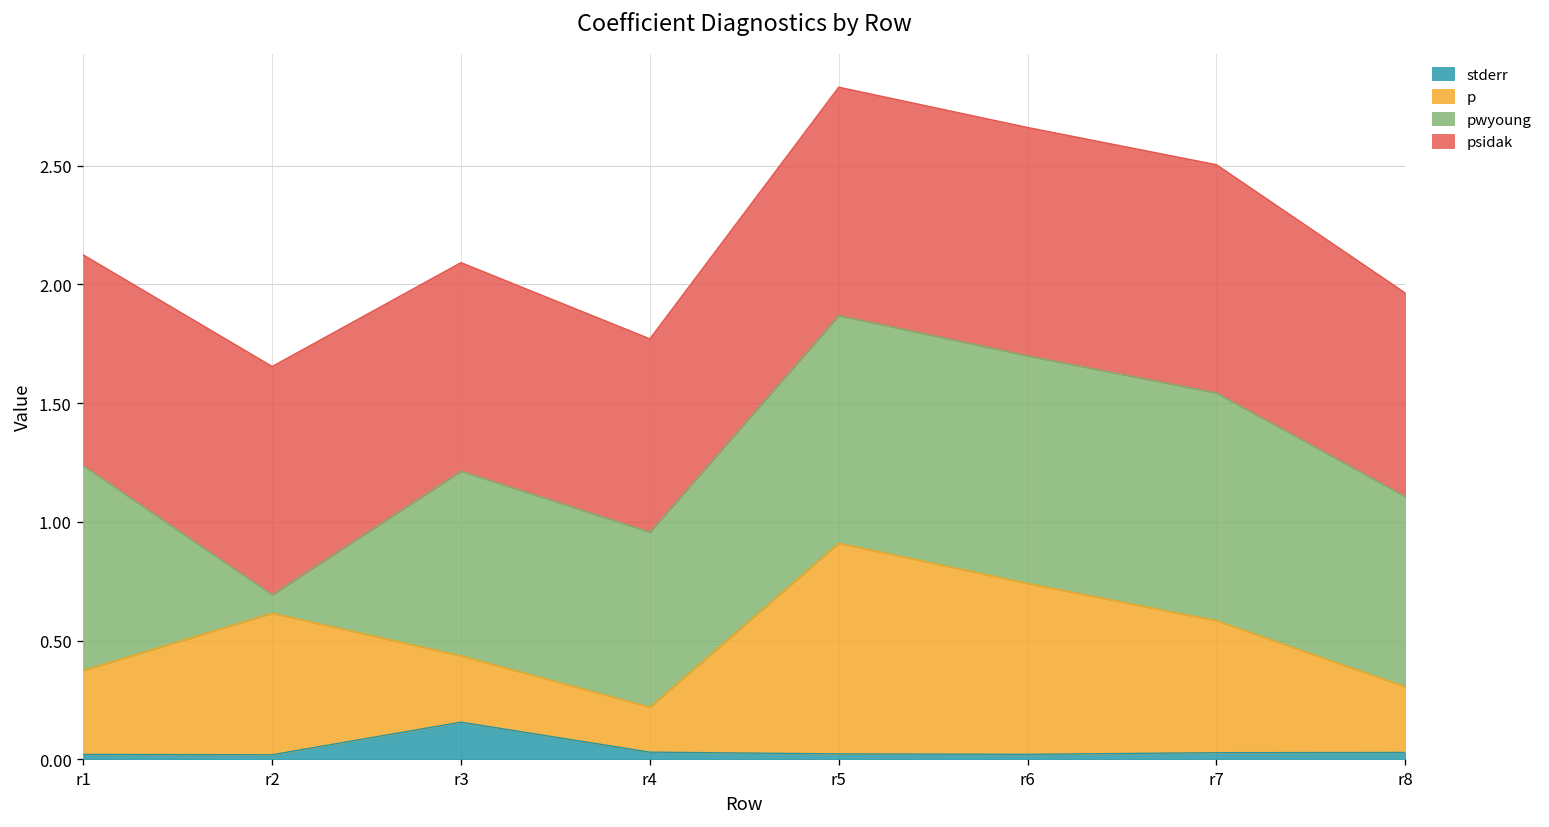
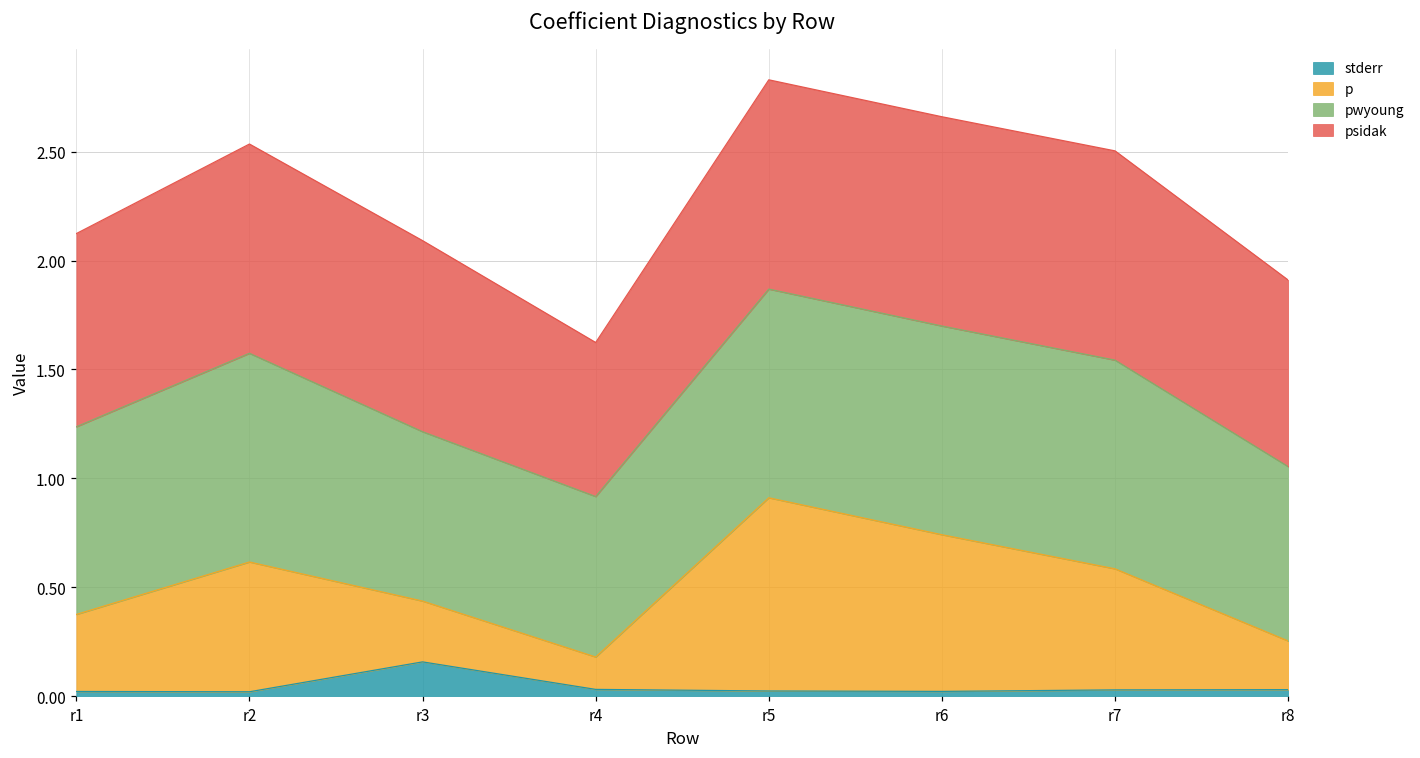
  {
    "stderr": {
      "r1": 0.02,
      "r2": 0.02,
      "r3": 0.16,
      "r4": 0.03,
      "r5": 0.02,
      "r6": 0.02,
      "r7": 0.03,
      "r8": 0.03
    },
    "p": {
      "r1": 0.35,
      "r2": 0.60,
      "r3": 0.28,
-     "r4": 0.19,
+     "r4": 0.15,
      "r5": 0.89,
      "r6": 0.72,
      "r7": 0.56,
-     "r8": 0.28
+     "r8": 0.22
    },
    "pwyoung": {
      "r1": 0.86,
-     "r2": 0.08,
+     "r2": 0.96,
      "r3": 0.78,
      "r4": 0.74,
      "r5": 0.96,
      "r6": 0.96,
      "r7": 0.96,
      "r8": 0.80
    },
    "psidak": {
      "r1": 0.89,
      "r2": 0.96,
      "r3": 0.88,
-     "r4": 0.81,
+     "r4": 0.71,
      "r5": 0.96,
      "r6": 0.96,
      "r7": 0.96,
      "r8": 0.86
    }
  }
